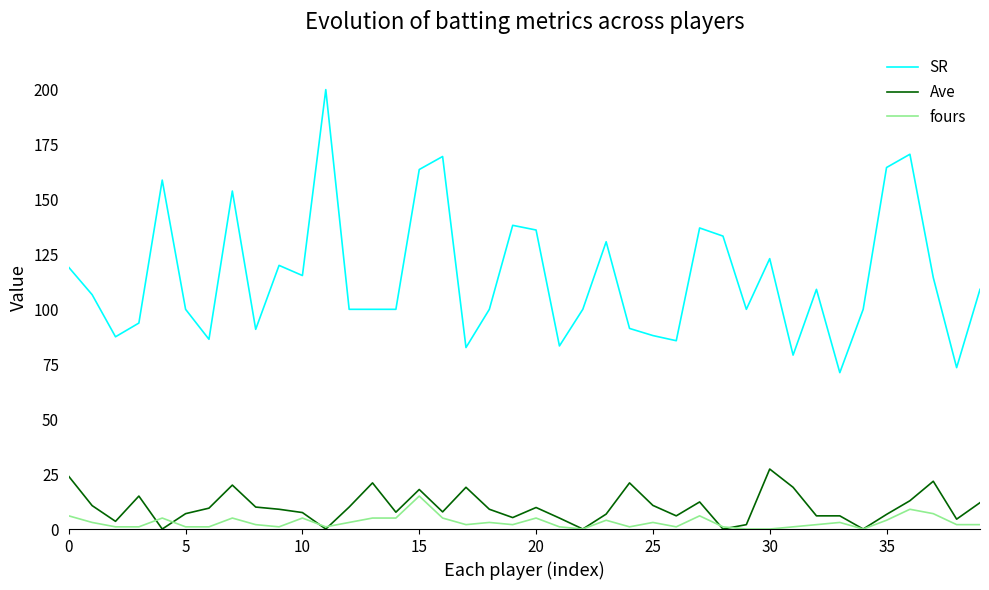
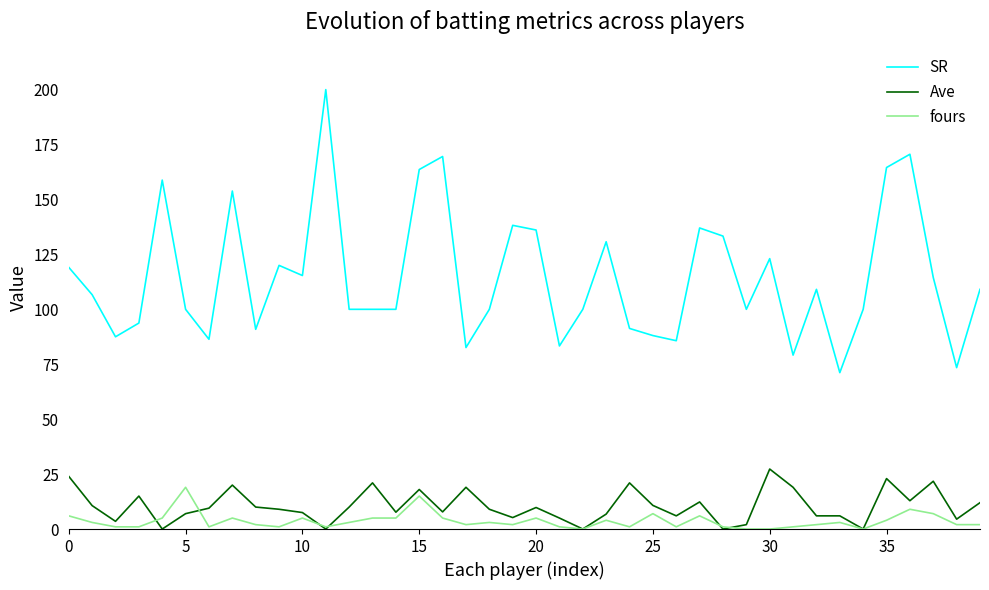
  {
    "SR": {
      "0": 119,
      "5": 100,
      "10": 115,
      "15": 164,
      "20": 136,
      "25": 88,
      "30": 123,
      "35": 165
    },
    "Ave": {
      "0": 24,
      "5": 7,
      "10": 8,
      "15": 18,
      "20": 10,
      "25": 11,
      "30": 27,
-     "35": 7
+     "35": 23
    },
    "fours": {
      "0": 6,
-     "5": 1,
+     "5": 19,
      "10": 5,
      "15": 15,
      "20": 5,
-     "25": 3,
+     "25": 7,
      "30": 0,
      "35": 4
    }
  }
